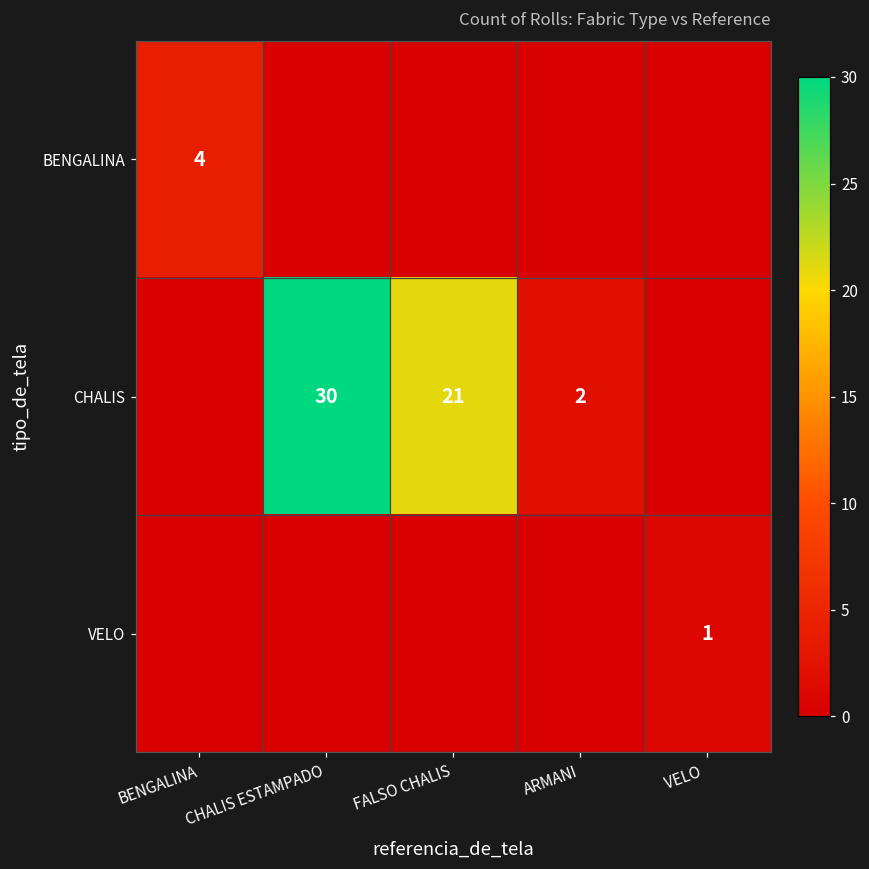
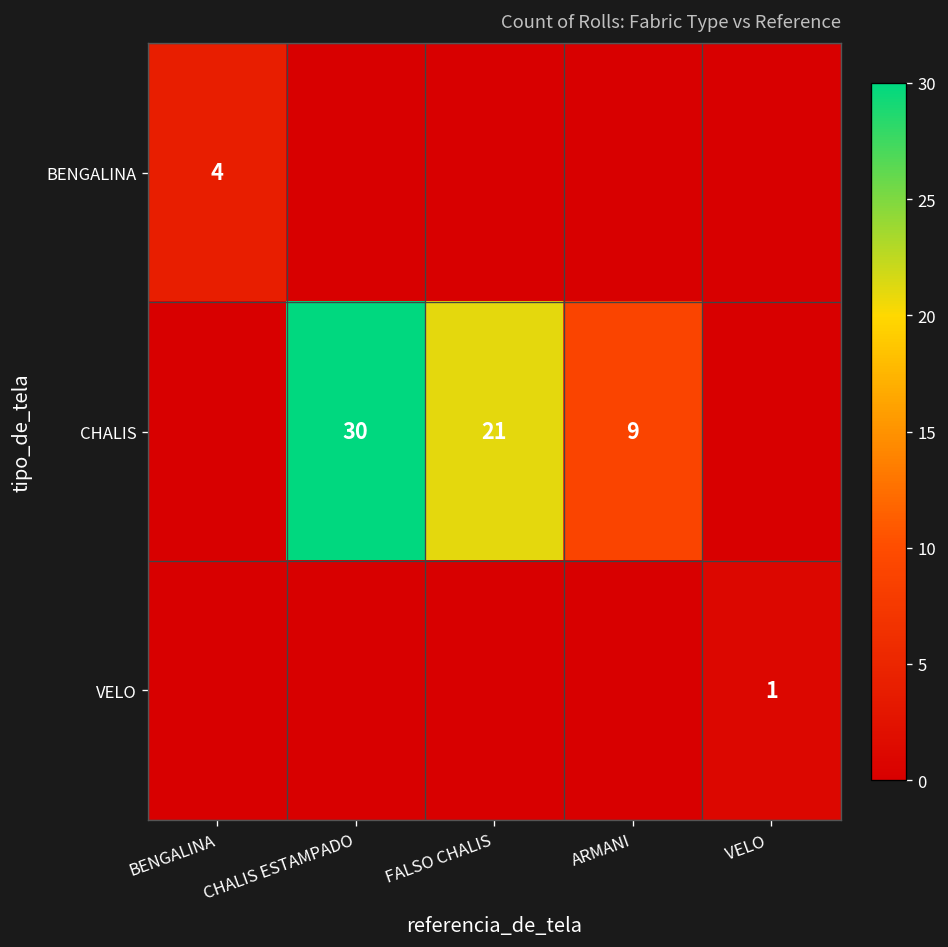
  {
    "BENGALINA": {
      "BENGALINA": 4
    },
    "CHALIS": {
      "CHALIS ESTAMPADO": 30,
      "FALSO CHALIS": 21,
-     "ARMANI": 2
+     "ARMANI": 9
    },
    "VELO": {
      "VELO": 1
    }
  }
